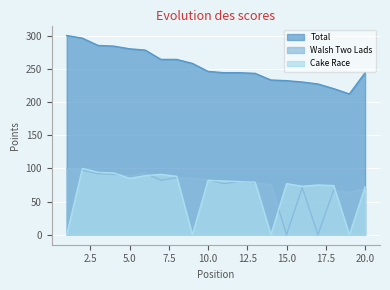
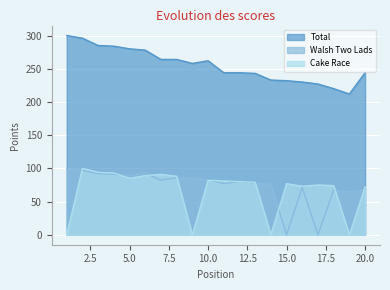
  {
    "Total": {
      "5.0": 280,
-     "10.0": 250,
+     "10.0": 260,
      "15.0": 230,
      "20.0": 240
    }
  }
